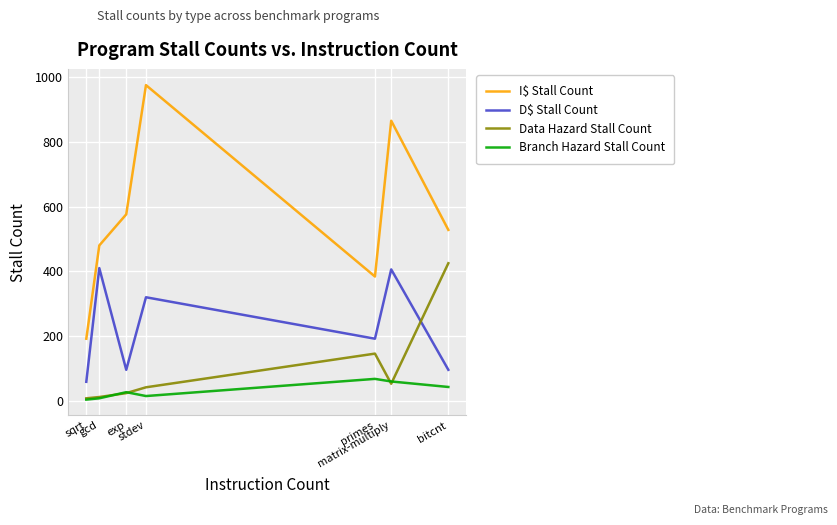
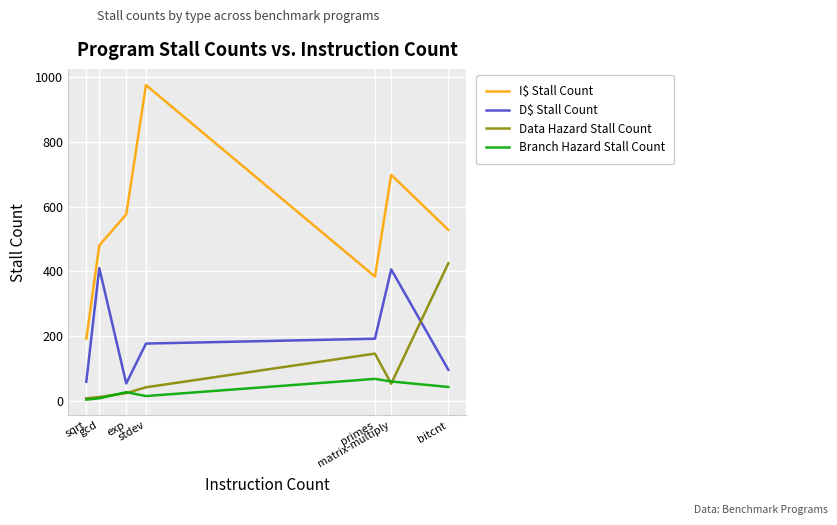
  {
    "I$ Stall Count": {
      "sqrt": 190,
      "gcd": 480,
      "exp": 580,
      "stdev": 980,
      "primes": 380,
-     "matrix-multiply": 870,
+     "matrix-multiply": 700,
      "bitcnt": 530
    },
    "D$ Stall Count": {
      "sqrt": 60,
      "gcd": 410,
-     "exp": 100,
-     "stdev": 320,
+     "exp": 50,
+     "stdev": 180,
      "primes": 190,
      "matrix-multiply": 410,
      "bitcnt": 100
    },
    "Data Hazard Stall Count": {
      "stdev": 40,
      "primes": 150,
      "bitcnt": 430
    },
    "Branch Hazard Stall Count": {
      "stdev": 20,
      "primes": 70,
      "bitcnt": 40
    }
  }
